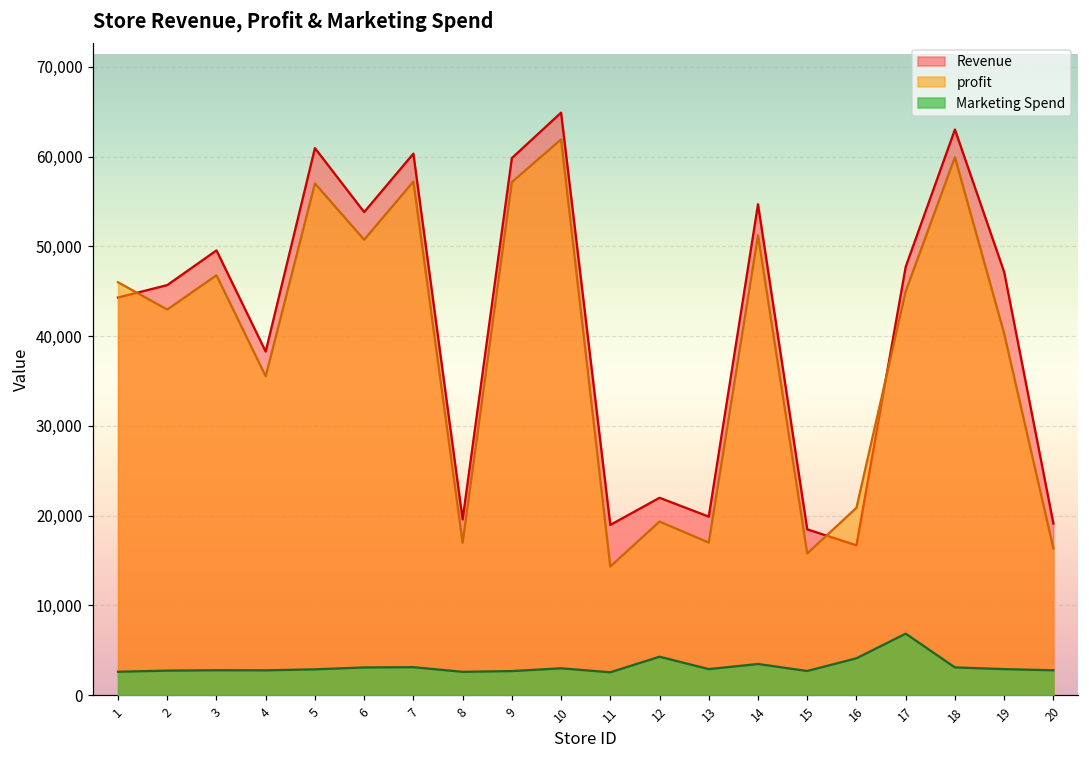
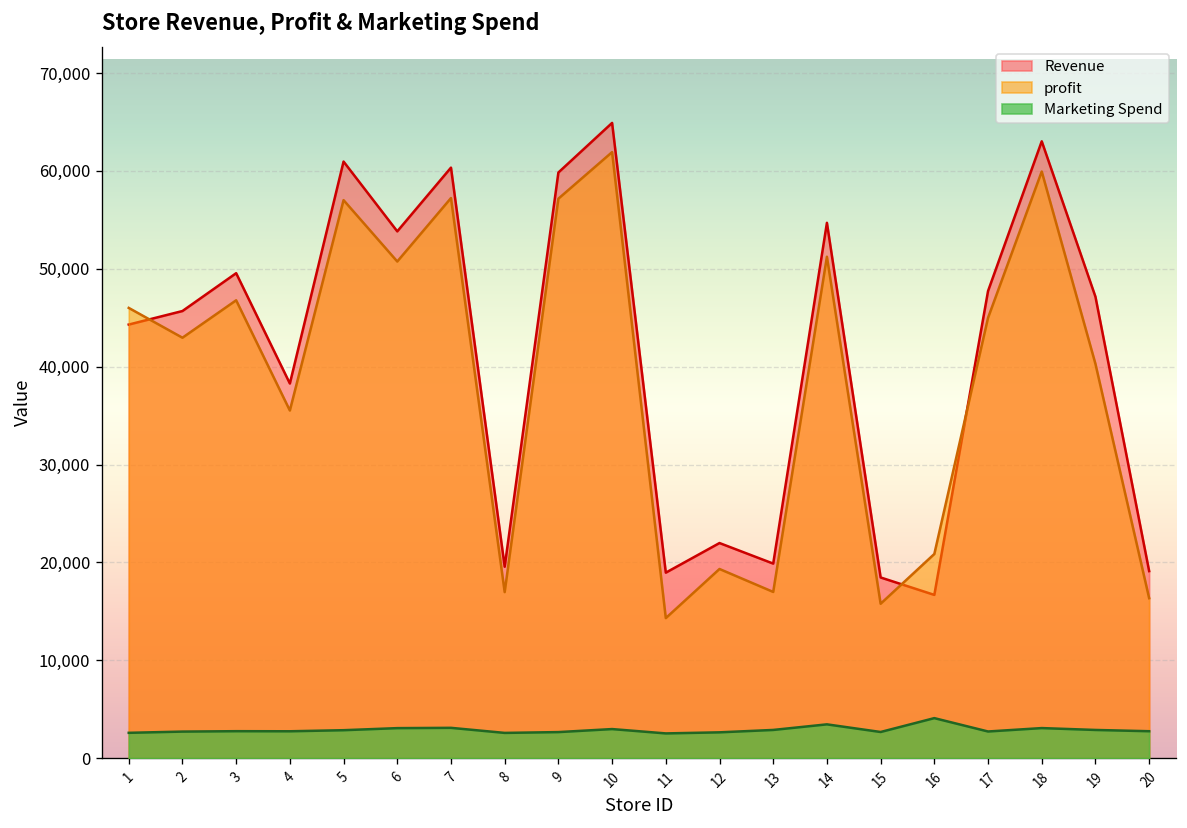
  {
    "Revenue": {
      "1": "44,000",
      "2": "46,000",
      "3": "50,000",
      "4": "38,000",
      "5": "61,000",
      "6": "54,000",
      "7": "60,000",
      "8": "20,000",
      "9": "60,000",
      "10": "65,000",
      "11": "19,000",
      "12": "22,000",
      "13": "20,000",
      "14": "55,000",
      "15": "18,000",
      "16": "17,000",
      "17": "48,000",
      "18": "63,000",
      "19": "47,000",
      "20": "19,000"
    },
    "profit": {
      "1": "46,000",
      "2": "43,000",
      "3": "47,000",
      "4": "36,000",
      "5": "57,000",
      "6": "51,000",
      "7": "57,000",
      "8": "17,000",
      "9": "57,000",
      "10": "62,000",
      "11": "14,000",
      "12": "19,000",
      "13": "17,000",
      "14": "51,000",
      "15": "16,000",
      "16": "21,000",
      "17": "45,000",
      "18": "60,000",
      "19": "40,000",
      "20": "16,000"
    },
    "Marketing Spend": {
      "1": "3,000",
      "2": "3,000",
      "3": "3,000",
      "4": "3,000",
      "5": "3,000",
      "6": "3,000",
      "7": "3,000",
      "8": "3,000",
      "9": "3,000",
      "10": "3,000",
      "11": "3,000",
-     "12": "4,000",
+     "12": "3,000",
      "13": "3,000",
      "14": "3,000",
      "15": "3,000",
      "16": "4,000",
-     "17": "7,000",
+     "17": "3,000",
      "18": "3,000",
      "19": "3,000",
      "20": "3,000"
    }
  }
